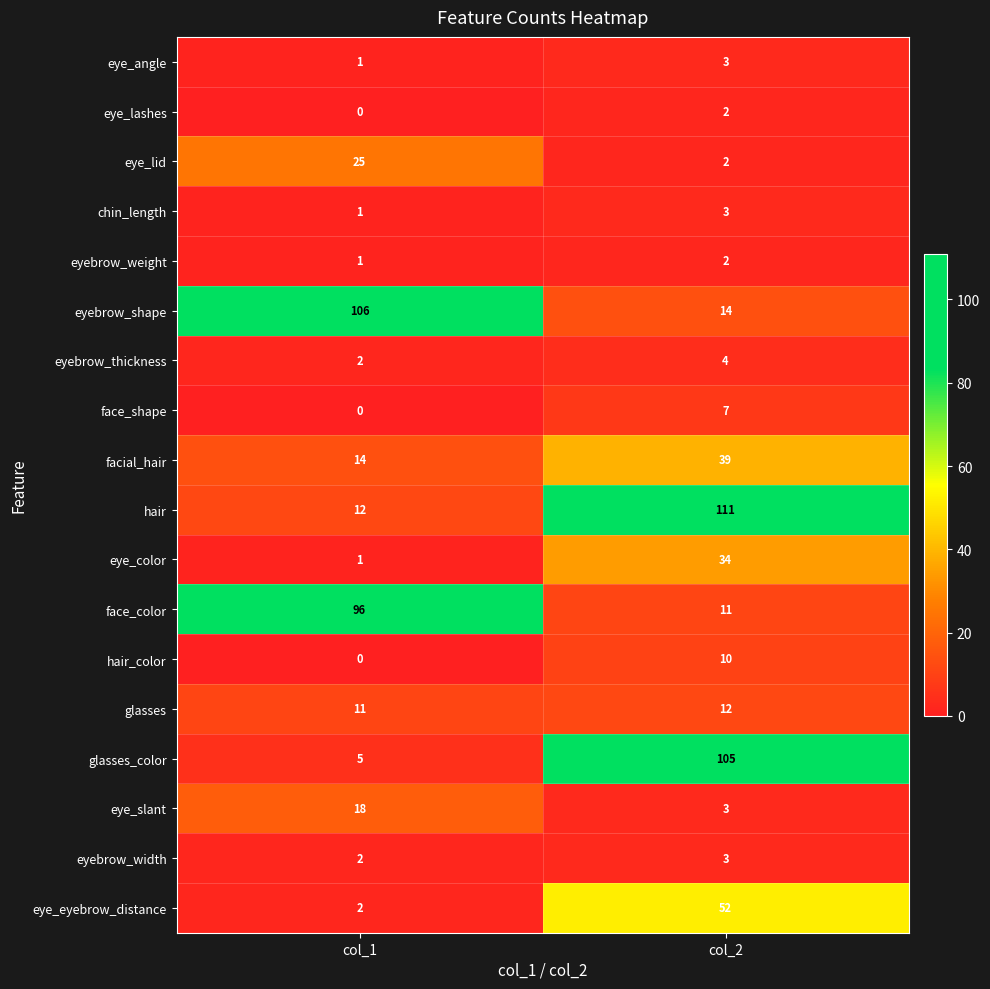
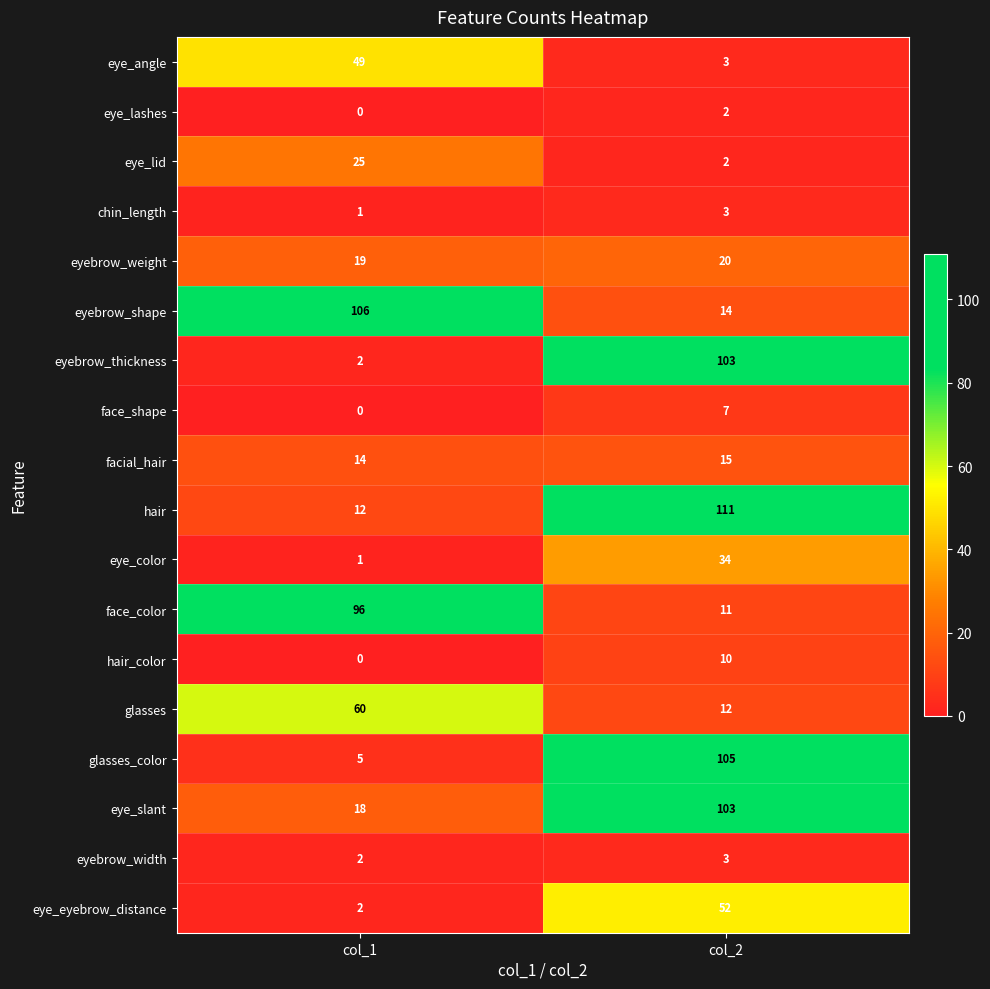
  {
    "eye_angle": {
-     "col_1": 1,
+     "col_1": 49,
      "col_2": 3
    },
    "eye_lashes": {
      "col_1": 0,
      "col_2": 2
    },
    "eye_lid": {
      "col_1": 25,
      "col_2": 2
    },
    "chin_length": {
      "col_1": 1,
      "col_2": 3
    },
    "eyebrow_weight": {
-     "col_1": 1,
-     "col_2": 2
+     "col_1": 19,
+     "col_2": 20
    },
    "eyebrow_shape": {
      "col_1": 106,
      "col_2": 14
    },
    "eyebrow_thickness": {
      "col_1": 2,
-     "col_2": 4
+     "col_2": 103
    },
    "face_shape": {
      "col_1": 0,
      "col_2": 7
    },
    "facial_hair": {
      "col_1": 14,
-     "col_2": 39
+     "col_2": 15
    },
    "hair": {
      "col_1": 12,
      "col_2": 111
    },
    "eye_color": {
      "col_1": 1,
      "col_2": 34
    },
    "face_color": {
      "col_1": 96,
      "col_2": 11
    },
    "hair_color": {
      "col_1": 0,
      "col_2": 10
    },
    "glasses": {
-     "col_1": 11,
+     "col_1": 60,
      "col_2": 12
    },
    "glasses_color": {
      "col_1": 5,
      "col_2": 105
    },
    "eye_slant": {
      "col_1": 18,
-     "col_2": 3
+     "col_2": 103
    },
    "eyebrow_width": {
      "col_1": 2,
      "col_2": 3
    },
    "eye_eyebrow_distance": {
      "col_1": 2,
      "col_2": 52
    }
  }
